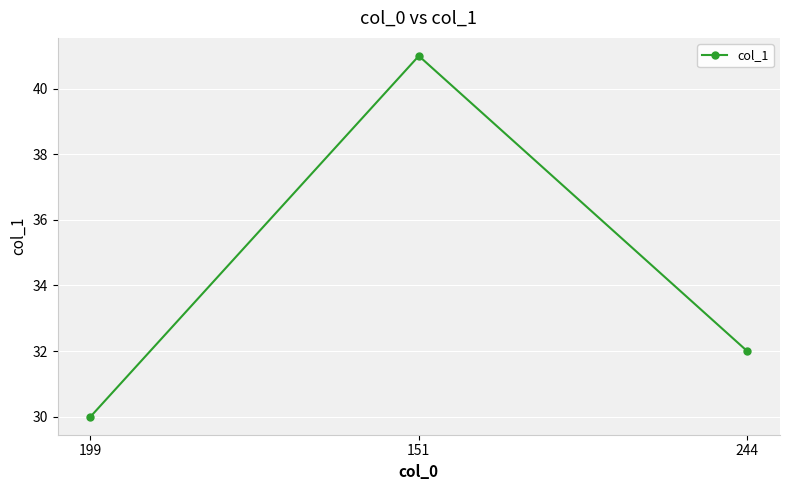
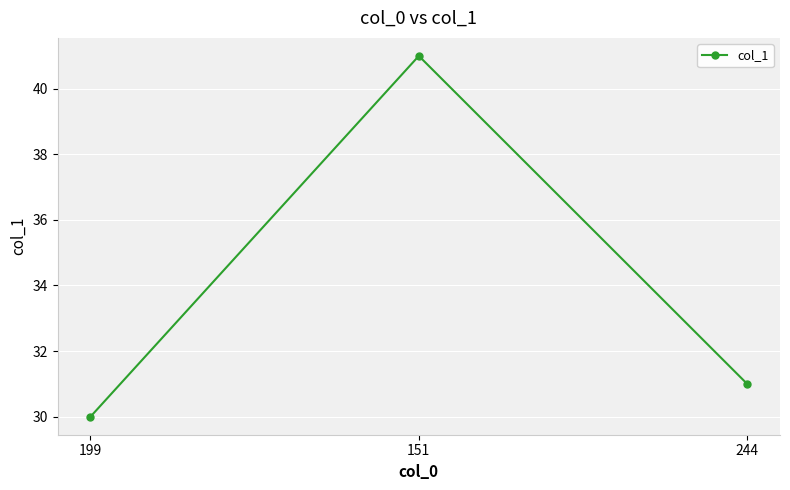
  {
    "199": 30,
    "151": 41,
-   "244": 32
+   "244": 31
  }
